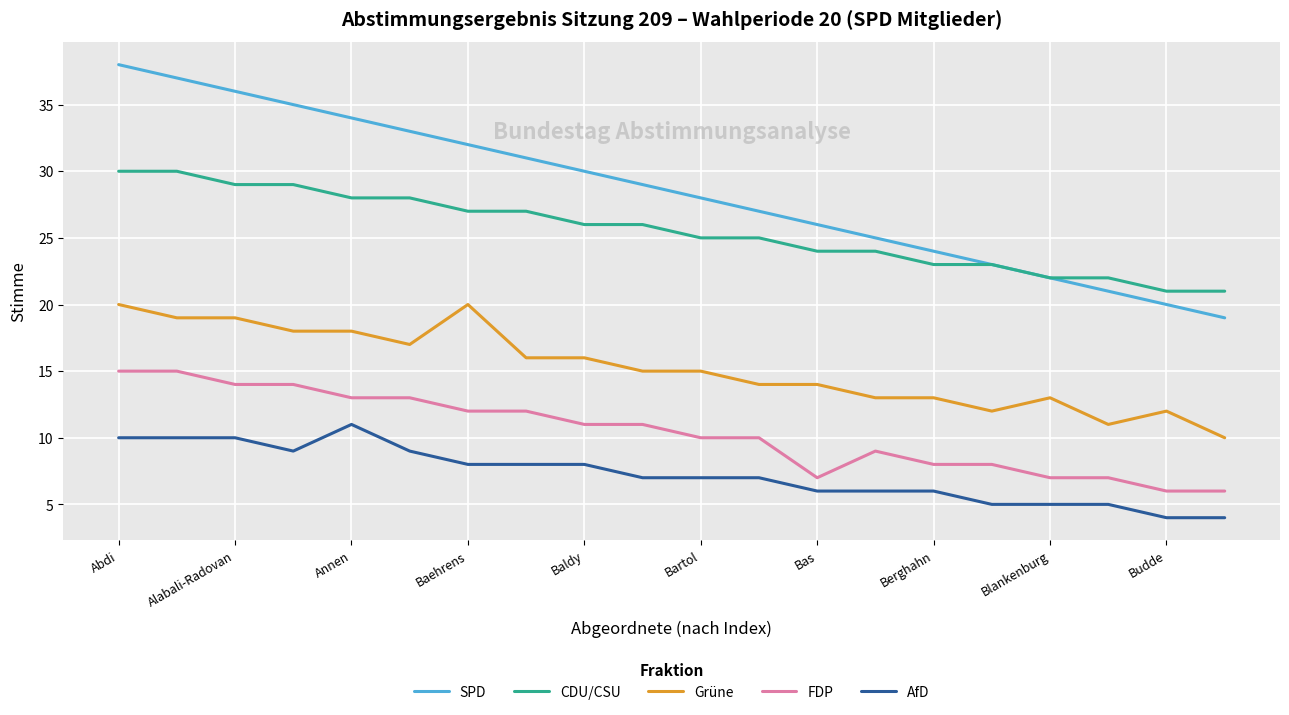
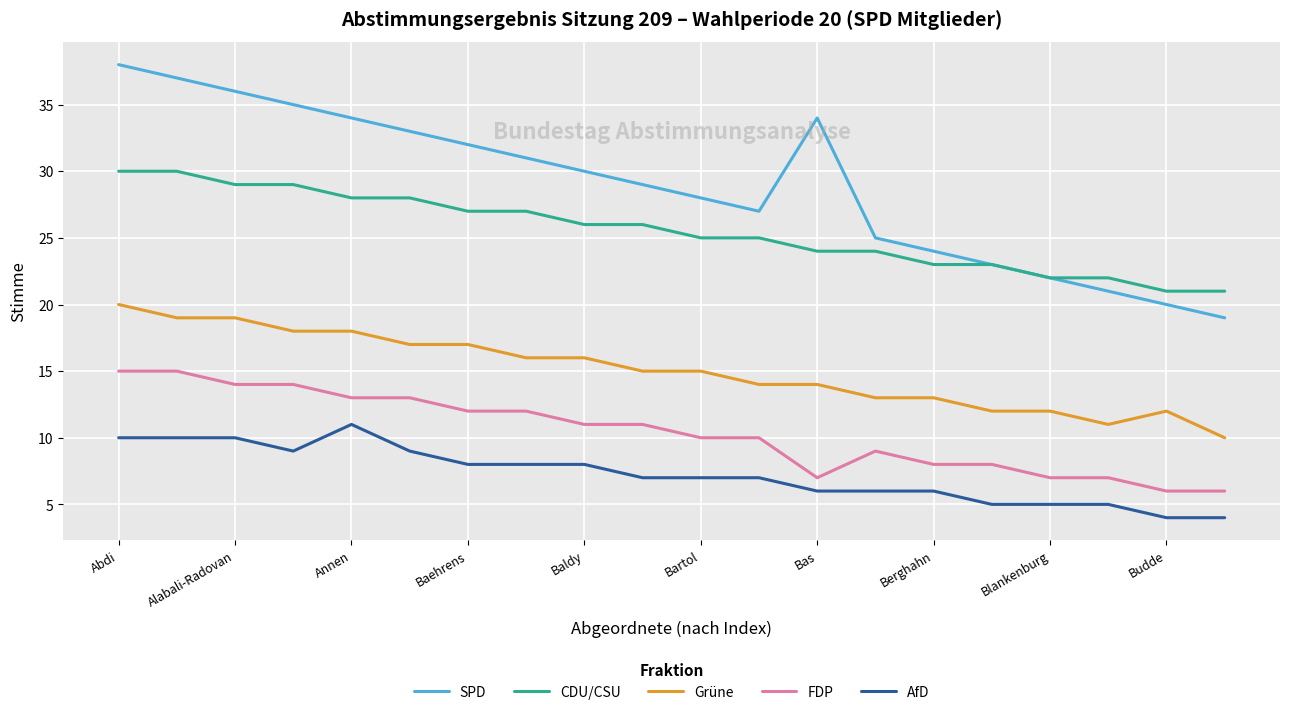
  {
    "SPD": {
      "Abdi": 38,
      "Alabali-Radovan": 36,
      "Annen": 34,
      "Baehrens": 32,
      "Baldy": 30,
      "Bartol": 28,
-     "Bas": 26,
+     "Bas": 34,
      "Berghahn": 24,
      "Budde": 20
    },
    "CDU/CSU": {
      "Abdi": 30,
      "Alabali-Radovan": 29,
      "Annen": 28,
      "Baehrens": 27,
      "Baldy": 26,
      "Bartol": 25,
      "Bas": 24,
      "Berghahn": 23,
      "Budde": 21
    },
    "Grüne": {
      "Abdi": 20,
      "Alabali-Radovan": 19,
      "Annen": 18,
-     "Baehrens": 20,
+     "Baehrens": 17,
      "Baldy": 16,
      "Bartol": 15,
      "Bas": 14,
      "Berghahn": 13,
-     "Blankenburg": 13,
+     "Blankenburg": 12,
      "Budde": 12
    },
    "FDP": {
      "Abdi": 15,
      "Alabali-Radovan": 14,
      "Annen": 13,
      "Baehrens": 12,
      "Baldy": 11,
      "Bartol": 10,
      "Bas": 7,
      "Berghahn": 8,
      "Blankenburg": 7,
      "Budde": 6
    },
    "AfD": {
      "Abdi": 10,
      "Alabali-Radovan": 10,
      "Annen": 11,
      "Baehrens": 8,
      "Baldy": 8,
      "Bartol": 7,
      "Bas": 6,
      "Berghahn": 6,
      "Blankenburg": 5,
      "Budde": 4
    }
  }
